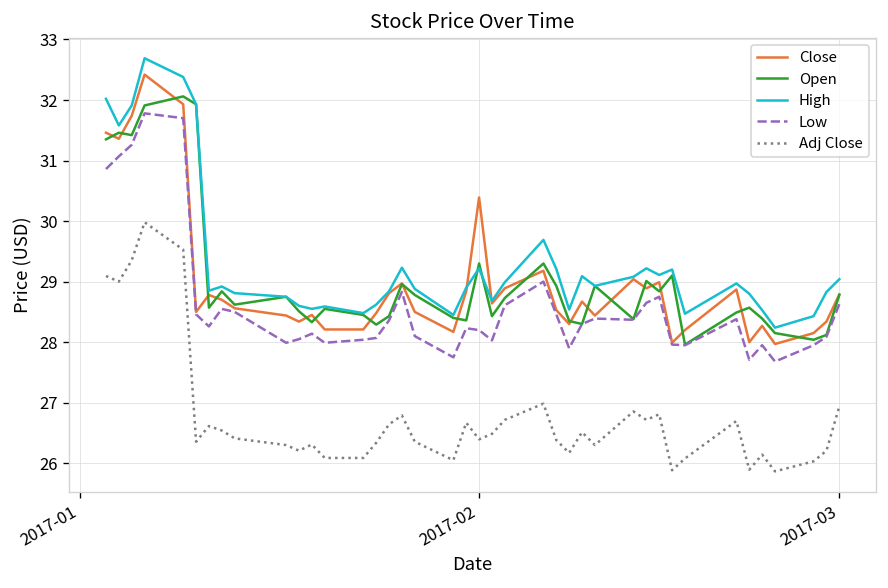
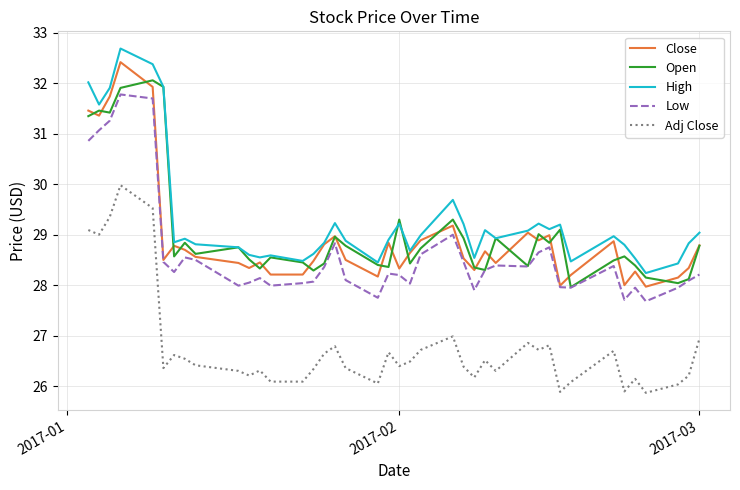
  {
    "Close": {
-     "2017-02": 30.4
+     "2017-02": 28.3
    },
    "Open": {
      "2017-02": 29.3
    },
    "High": {
      "2017-02": 29.2,
      "2017-03": 29.0
    },
    "Low": {
      "2017-02": 28.2,
-     "2017-03": 28.6
+     "2017-03": 28.2
    },
    "Adj Close": {
      "2017-02": 26.4,
      "2017-03": 26.9
    }
  }
